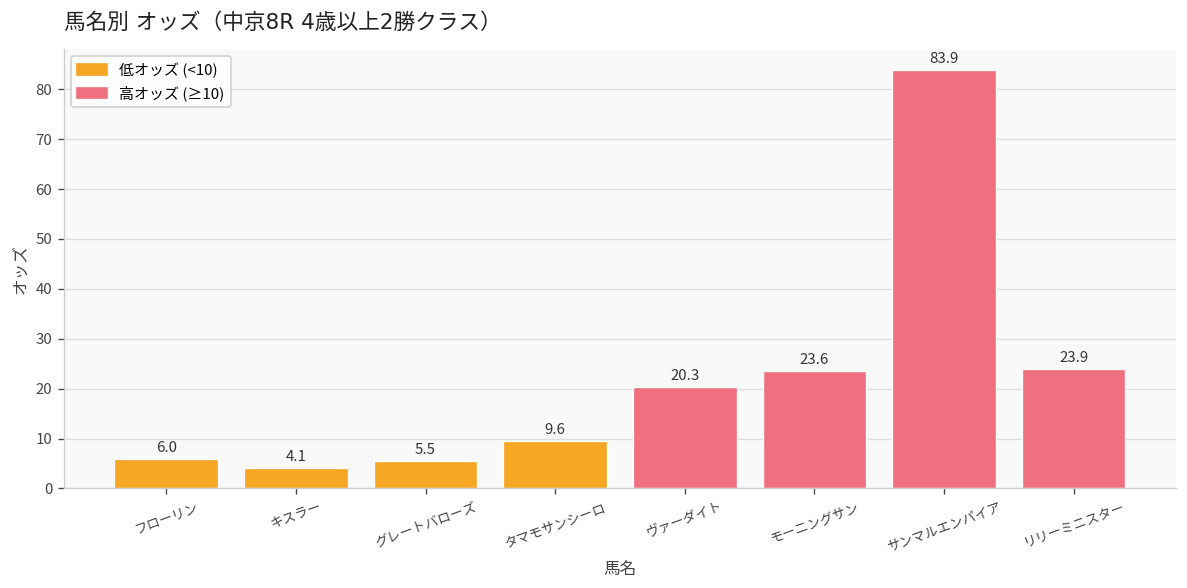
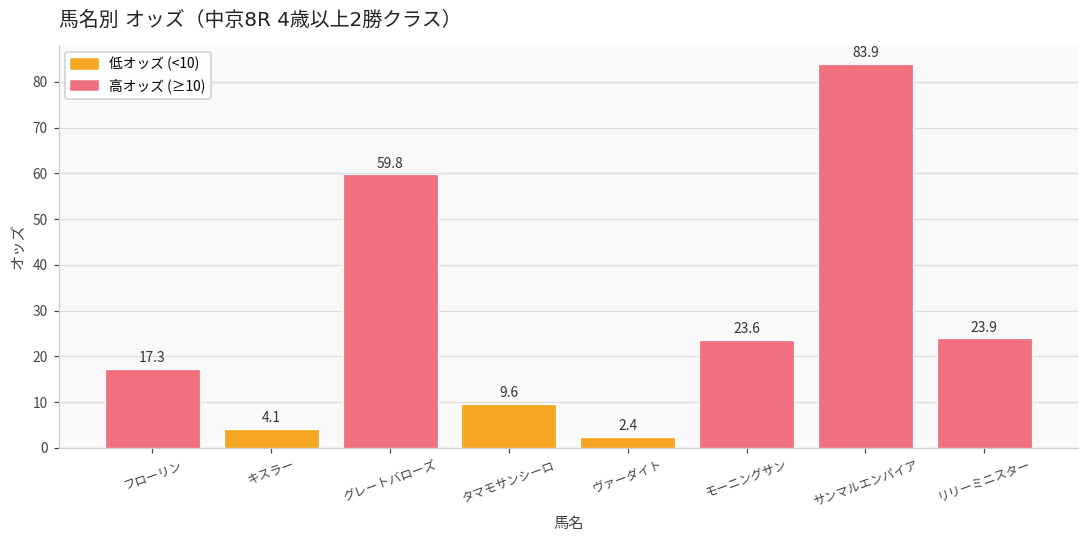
  {
-   "フローリン": 6.0,
+   "フローリン": 17.3,
    "キスラー": 4.1,
-   "グレートバローズ": 5.5,
+   "グレートバローズ": 59.8,
    "タマモサンシーロ": 9.6,
-   "ヴァーダイト": 20.3,
+   "ヴァーダイト": 2.4,
    "モーニングサン": 23.6,
    "サンマルエンパイア": 83.9,
    "リリーミニスター": 23.9
  }
